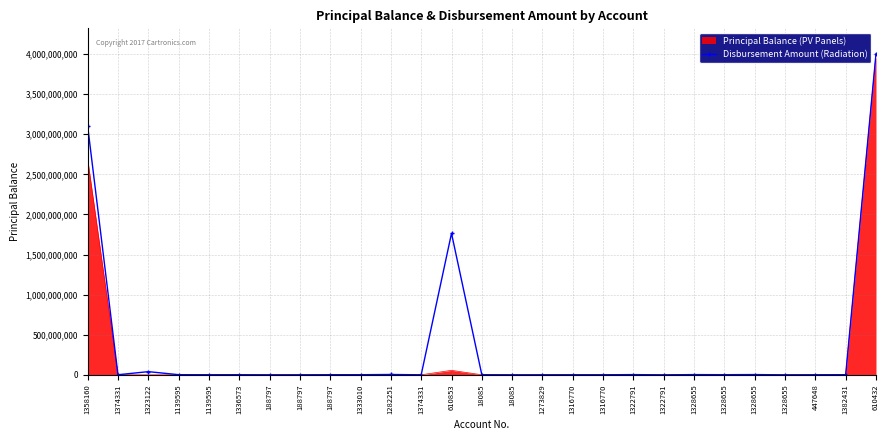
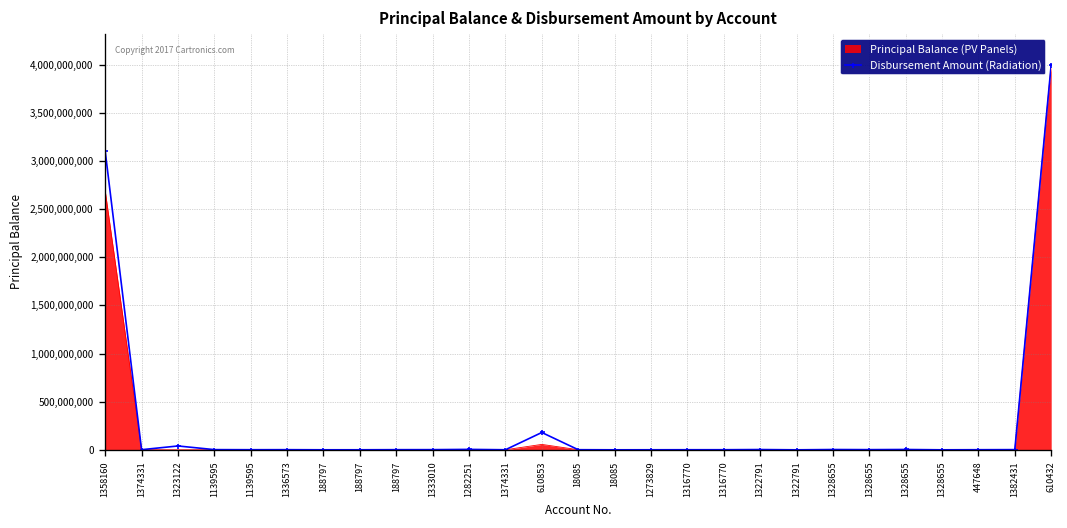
  {
    "Principal Balance (PV Panels)": {
      "1358160": "2,700,000,000",
      "1323122": "0",
      "610853": "100,000,000"
    },
    "Disbursement Amount (Radiation)": {
      "1358160": "3,100,000,000",
      "1323122": "0",
-     "610853": "1,800,000,000"
+     "610853": "200,000,000"
    }
  }
